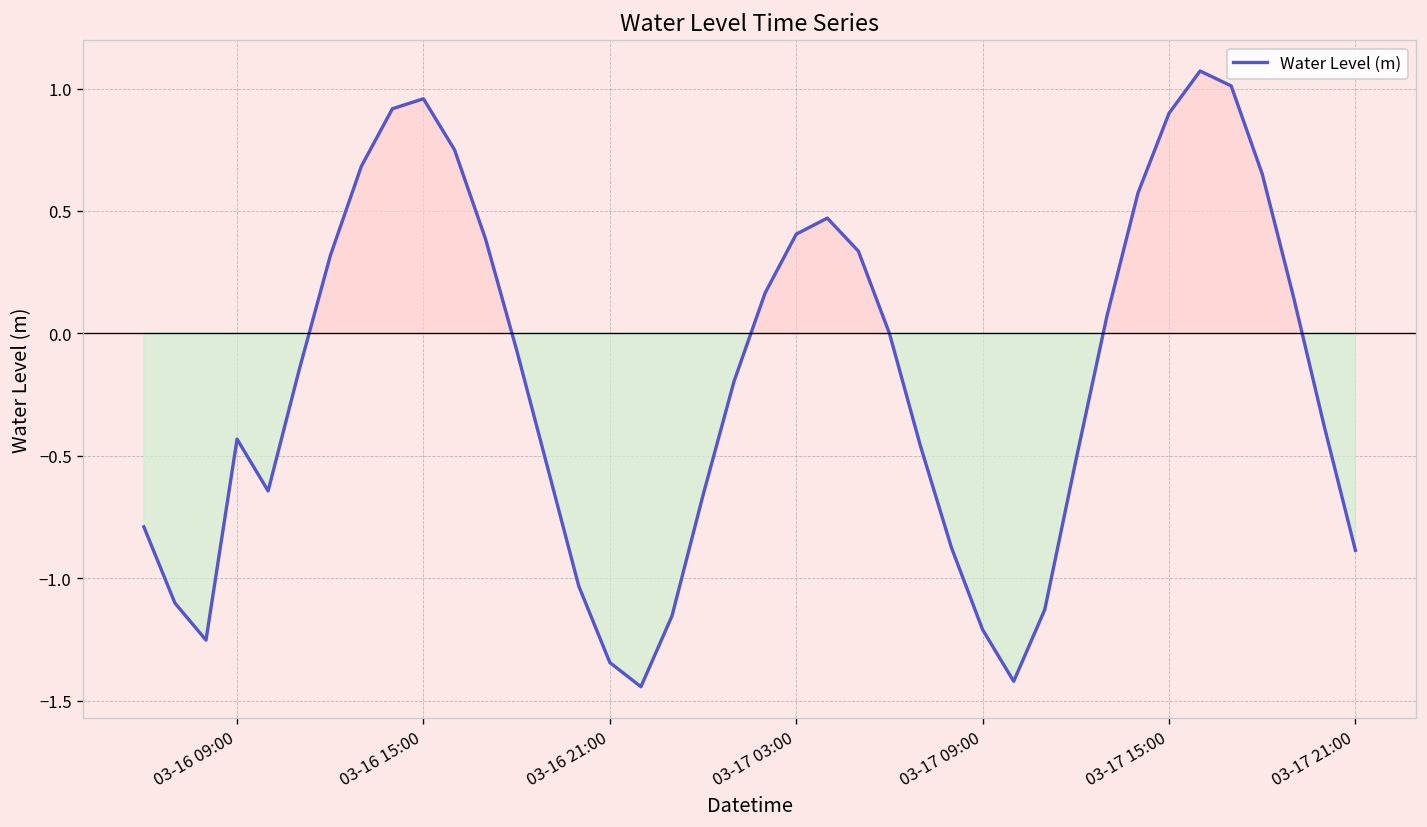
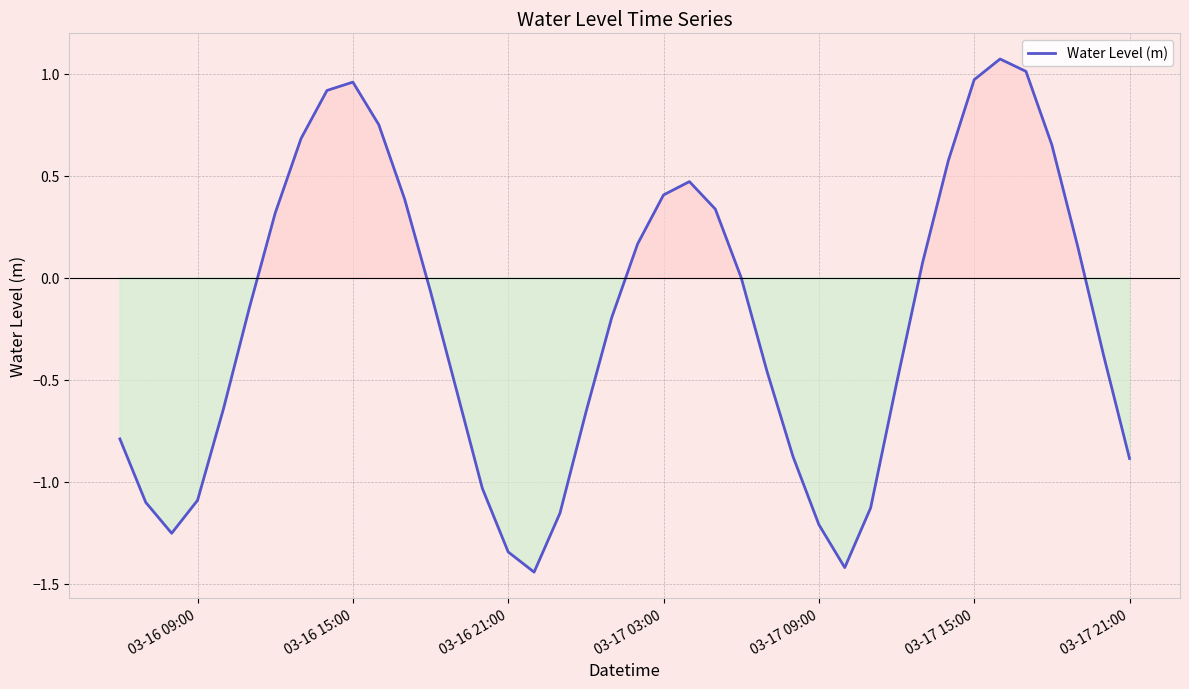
  {
-   "03-16 09:00": -0.43,
+   "03-16 09:00": -1.09,
    "03-16 15:00": 0.96,
    "03-16 21:00": -1.34,
    "03-17 03:00": 0.41,
    "03-17 09:00": -1.21,
-   "03-17 15:00": 0.90,
+   "03-17 15:00": 0.97,
    "03-17 21:00": -0.89
  }
